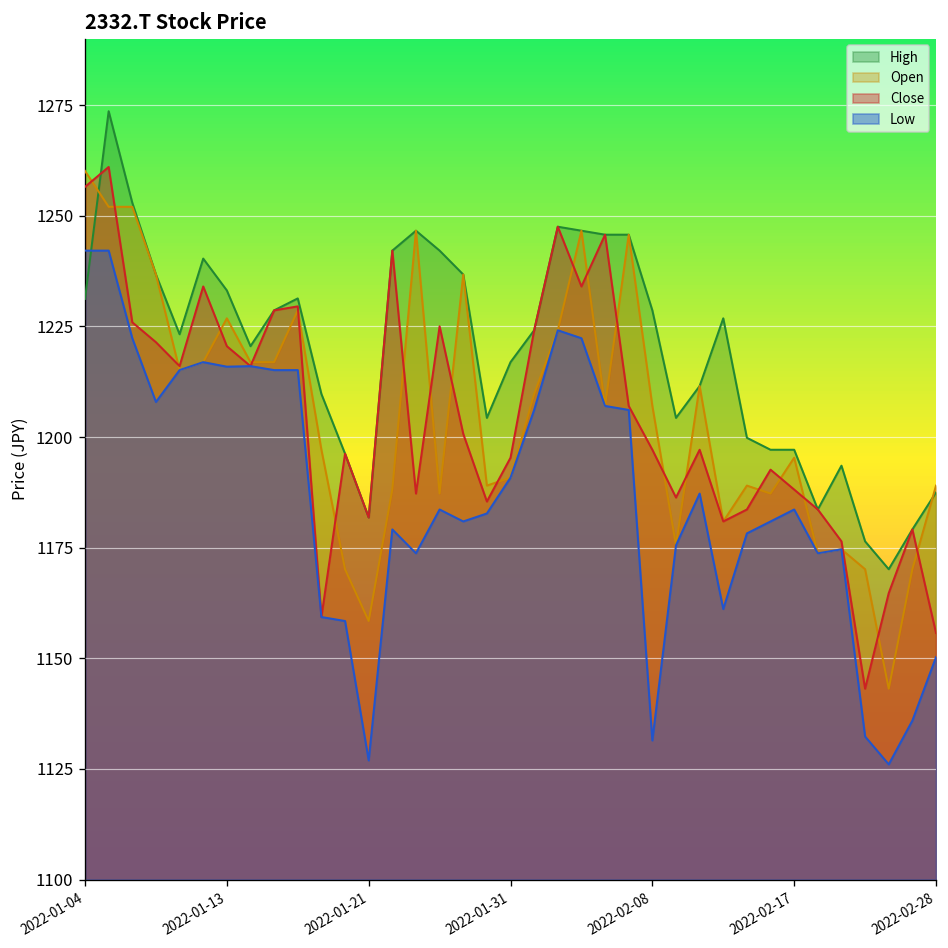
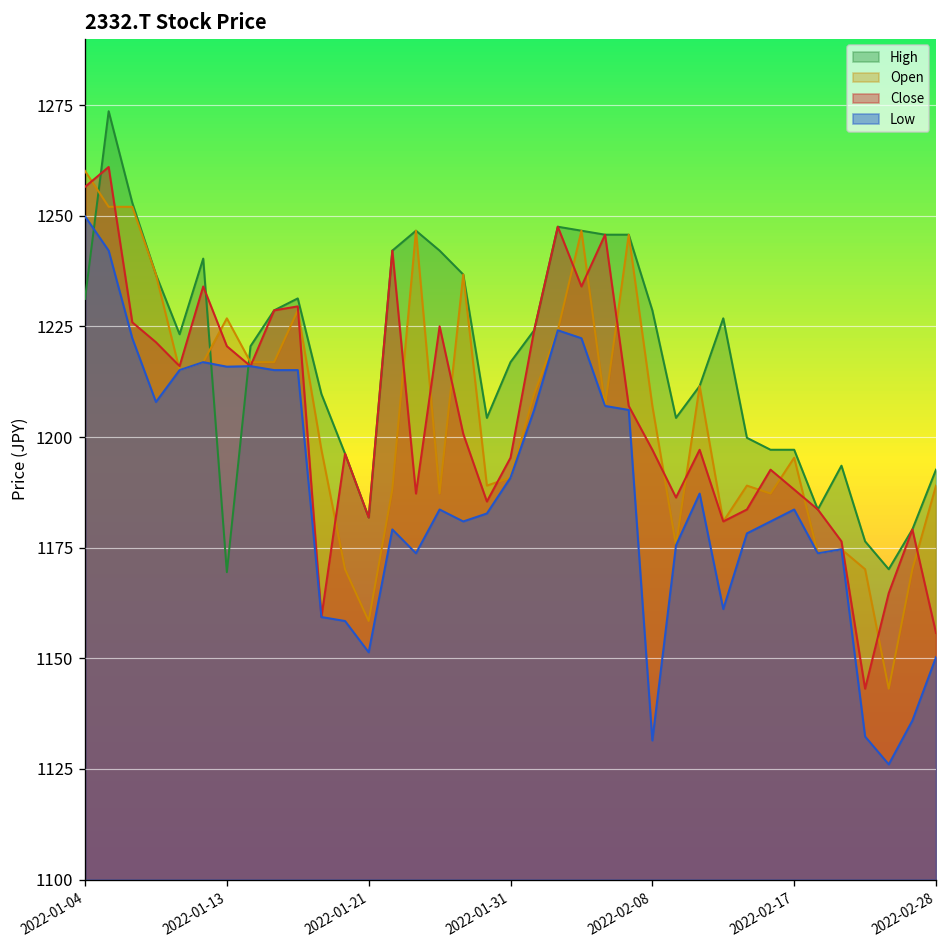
  {
    "High": {
      "2022-01-04": 1231,
-     "2022-01-13": 1233,
+     "2022-01-13": 1169,
      "2022-01-31": 1217,
      "2022-02-08": 1229,
      "2022-02-17": 1197,
-     "2022-02-28": 1187
+     "2022-02-28": 1193
    },
    "Low": {
-     "2022-01-04": 1242,
+     "2022-01-04": 1250,
      "2022-01-13": 1216,
-     "2022-01-21": 1127,
+     "2022-01-21": 1151,
      "2022-02-08": 1131,
      "2022-02-17": 1184,
      "2022-02-28": 1150
    }
  }
